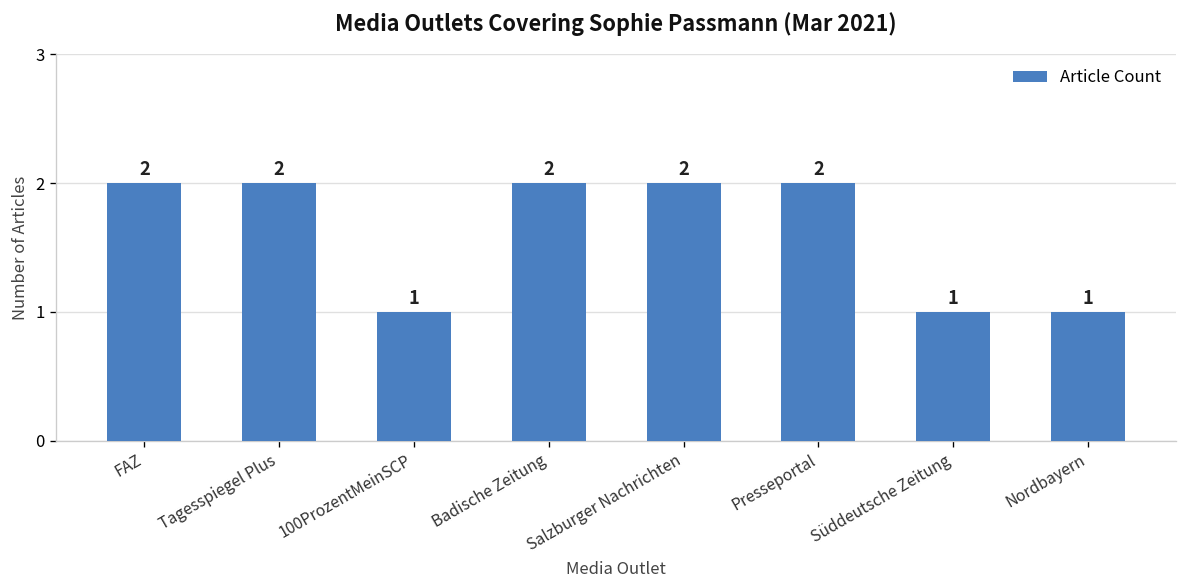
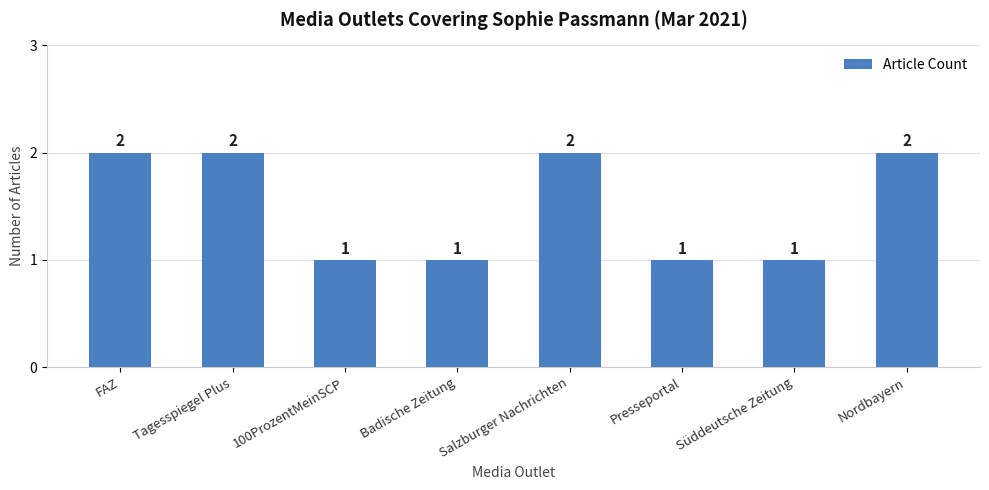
  {
    "FAZ": 2,
    "Tagesspiegel Plus": 2,
    "100ProzentMeinSCP": 1,
-   "Badische Zeitung": 2,
+   "Badische Zeitung": 1,
    "Salzburger Nachrichten": 2,
-   "Presseportal": 2,
+   "Presseportal": 1,
    "Süddeutsche Zeitung": 1,
-   "Nordbayern": 1
+   "Nordbayern": 2
  }
